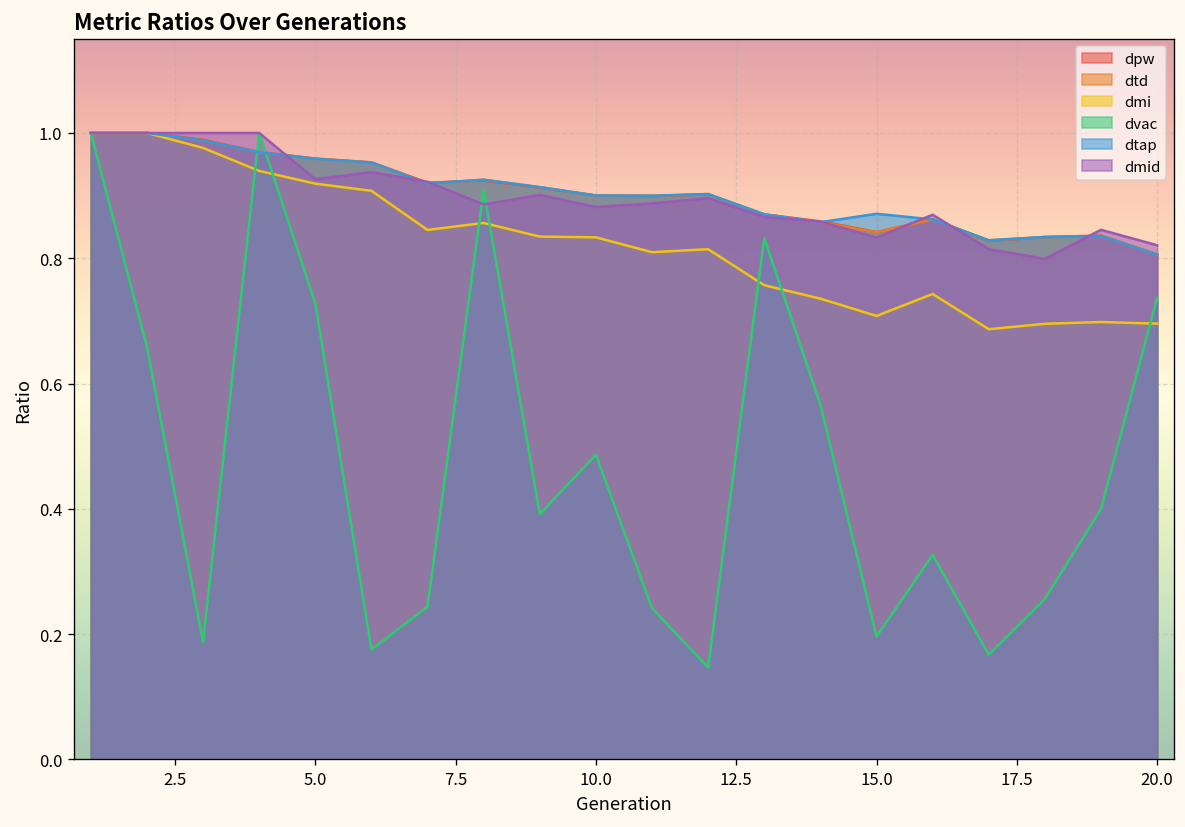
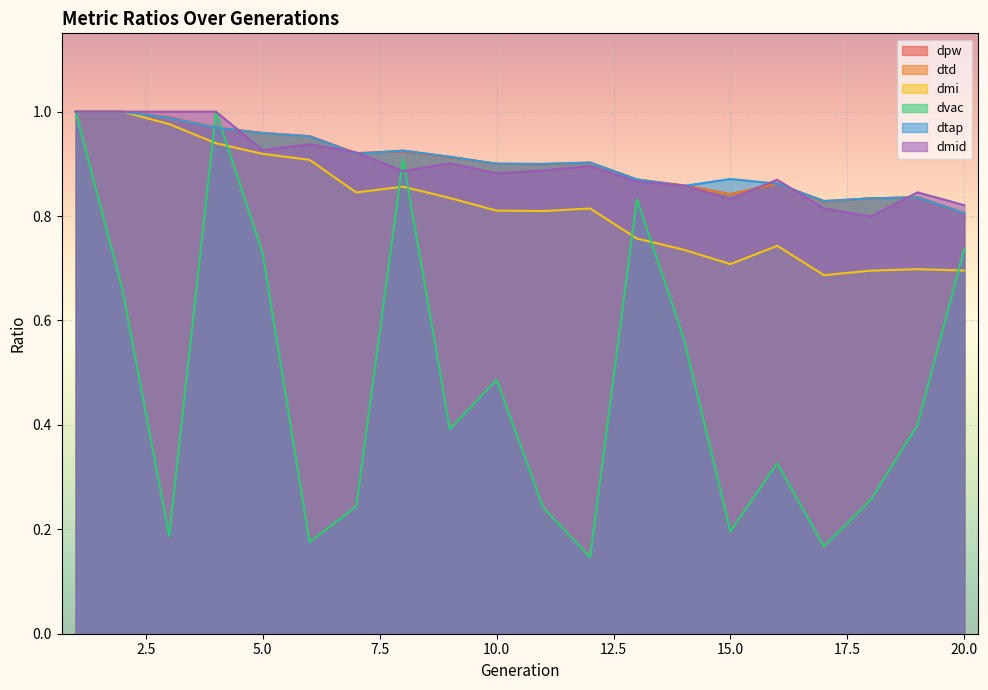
  {
    "dmi": {
      "5.0": 0.92,
-     "10.0": 0.83,
+     "10.0": 0.81,
      "15.0": 0.71,
      "20.0": 0.70
    },
    "dvac": {
      "5.0": 0.73,
      "10.0": 0.49,
      "15.0": 0.20,
      "20.0": 0.74
    },
    "dtap": {
      "15.0": 0.87
    },
    "dmid": {
      "5.0": 0.93,
      "10.0": 0.88,
      "15.0": 0.83,
      "20.0": 0.82
    }
  }
